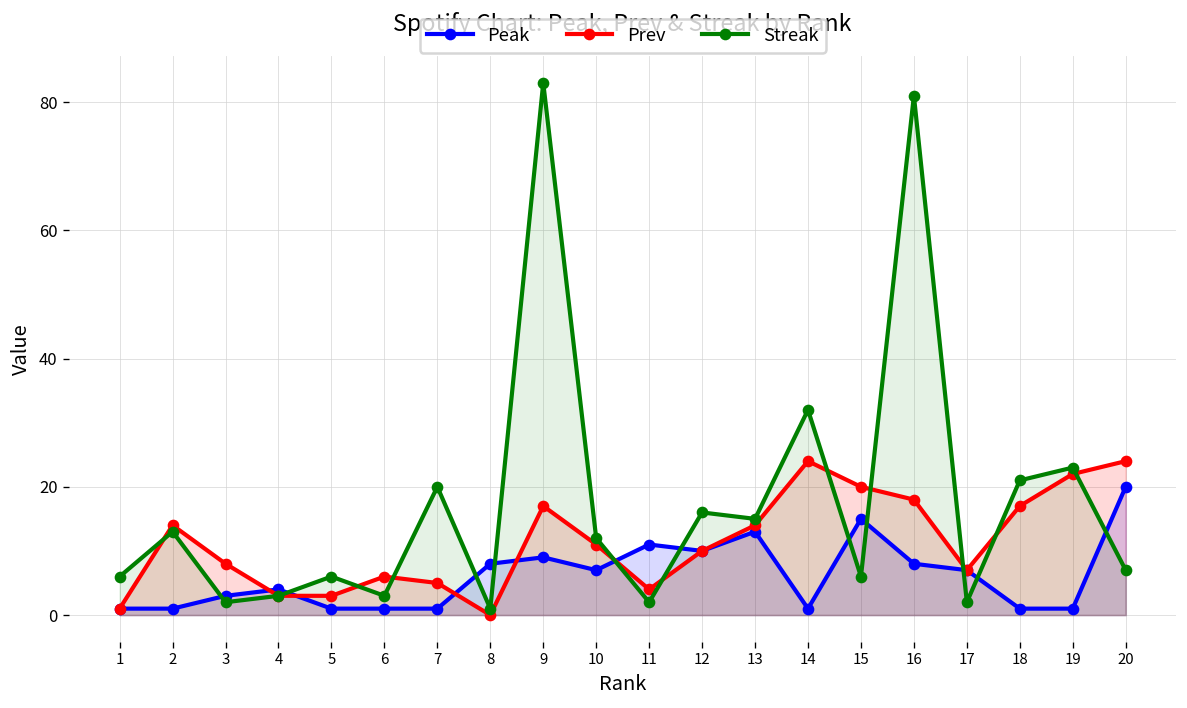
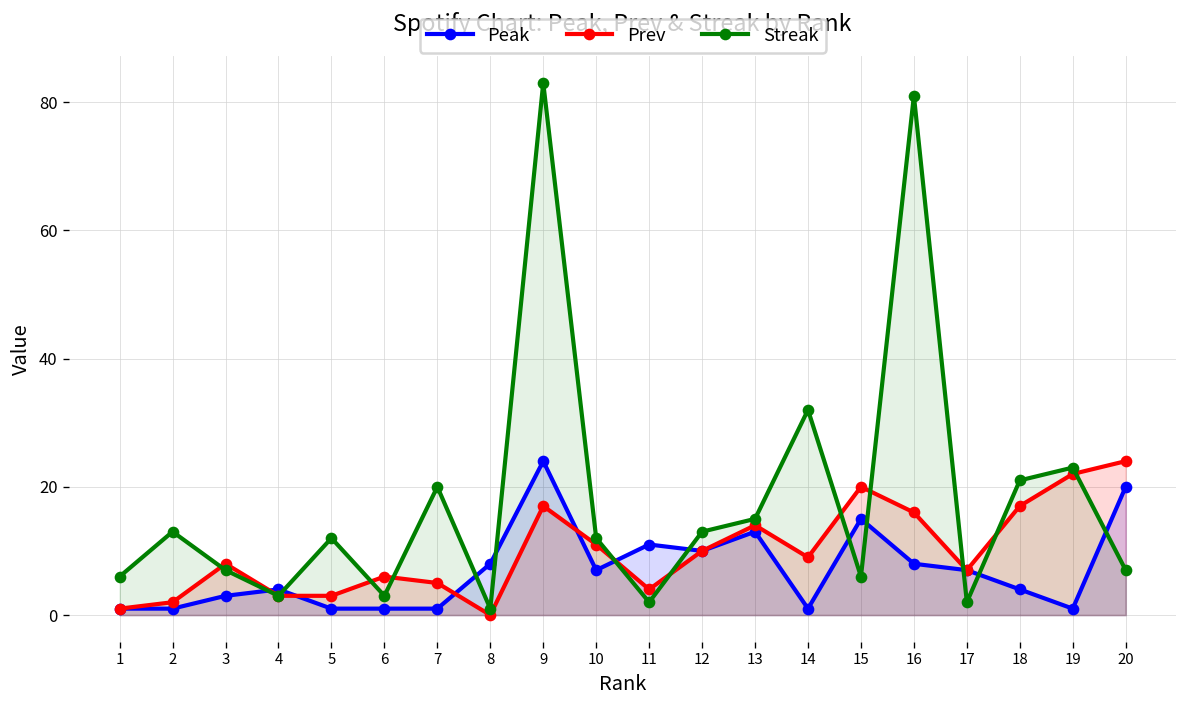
  {
    "Peak": {
      "2": 1,
      "3": 3,
      "4": 4,
      "5": 1,
      "6": 1,
      "7": 1,
      "8": 8,
-     "9": 9,
+     "9": 24,
      "10": 7,
      "11": 11,
      "13": 13,
      "14": 1,
      "15": 15,
      "16": 8,
-     "18": 1,
+     "18": 4,
      "19": 1,
      "20": 20
    },
    "Prev": {
-     "2": 14,
+     "2": 2,
      "3": 8,
      "5": 3,
      "6": 6,
      "7": 5,
      "8": 0,
      "9": 17,
      "10": 11,
      "11": 4,
      "13": 14,
-     "14": 24,
+     "14": 9,
      "15": 20,
-     "16": 18,
+     "16": 16,
      "18": 17,
      "19": 22,
      "20": 24
    },
    "Streak": {
      "1": 6,
      "2": 13,
-     "3": 2,
-     "5": 6,
+     "3": 7,
+     "5": 12,
      "6": 3,
      "7": 20,
      "8": 1,
      "9": 83,
      "10": 12,
      "11": 2,
-     "12": 16,
+     "12": 13,
      "13": 15,
      "14": 32,
      "15": 6,
      "16": 81,
      "17": 2,
      "18": 21,
      "19": 23,
      "20": 7
    }
  }
